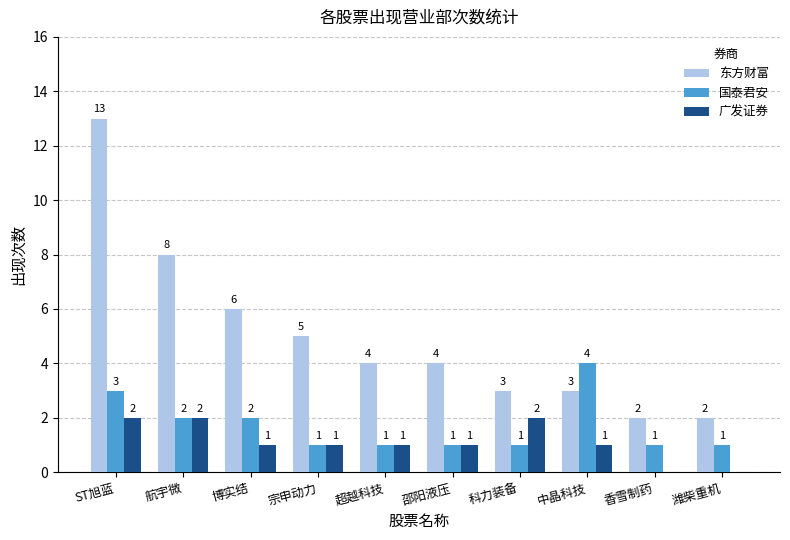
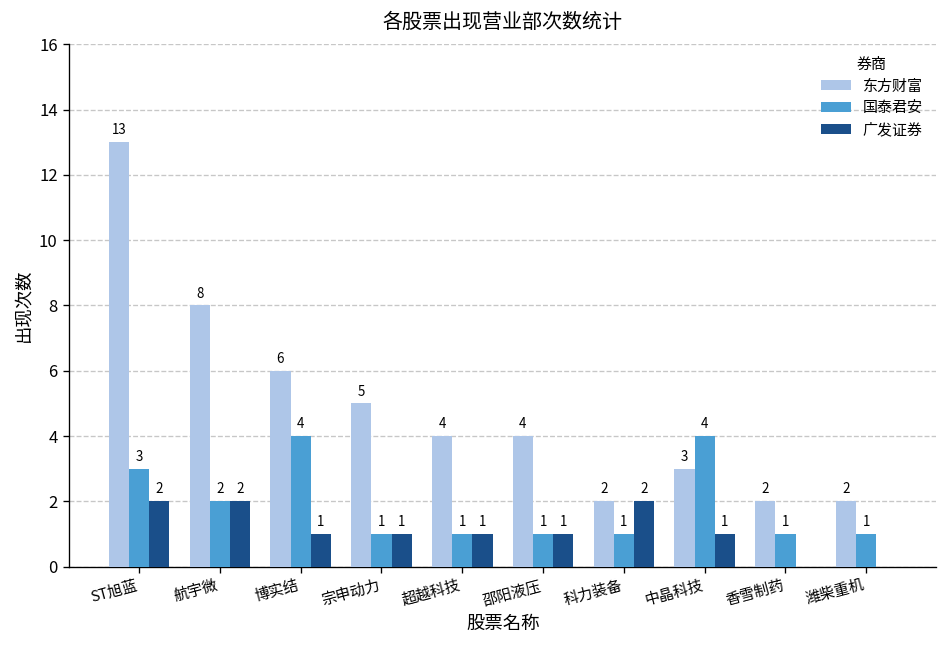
  {
    "东方财富": {
      "ST旭蓝": 13,
      "航宇微": 8,
      "博实结": 6,
      "宗申动力": 5,
      "超越科技": 4,
      "邵阳液压": 4,
-     "科力装备": 3,
+     "科力装备": 2,
      "中晶科技": 3,
      "香雪制药": 2,
      "潍柴重机": 2
    },
    "国泰君安": {
      "ST旭蓝": 3,
      "航宇微": 2,
-     "博实结": 2,
+     "博实结": 4,
      "宗申动力": 1,
      "超越科技": 1,
      "邵阳液压": 1,
      "科力装备": 1,
      "中晶科技": 4,
      "香雪制药": 1,
      "潍柴重机": 1
    },
    "广发证券": {
      "ST旭蓝": 2,
      "航宇微": 2,
      "博实结": 1,
      "宗申动力": 1,
      "超越科技": 1,
      "邵阳液压": 1,
      "科力装备": 2,
      "中晶科技": 1
    }
  }
